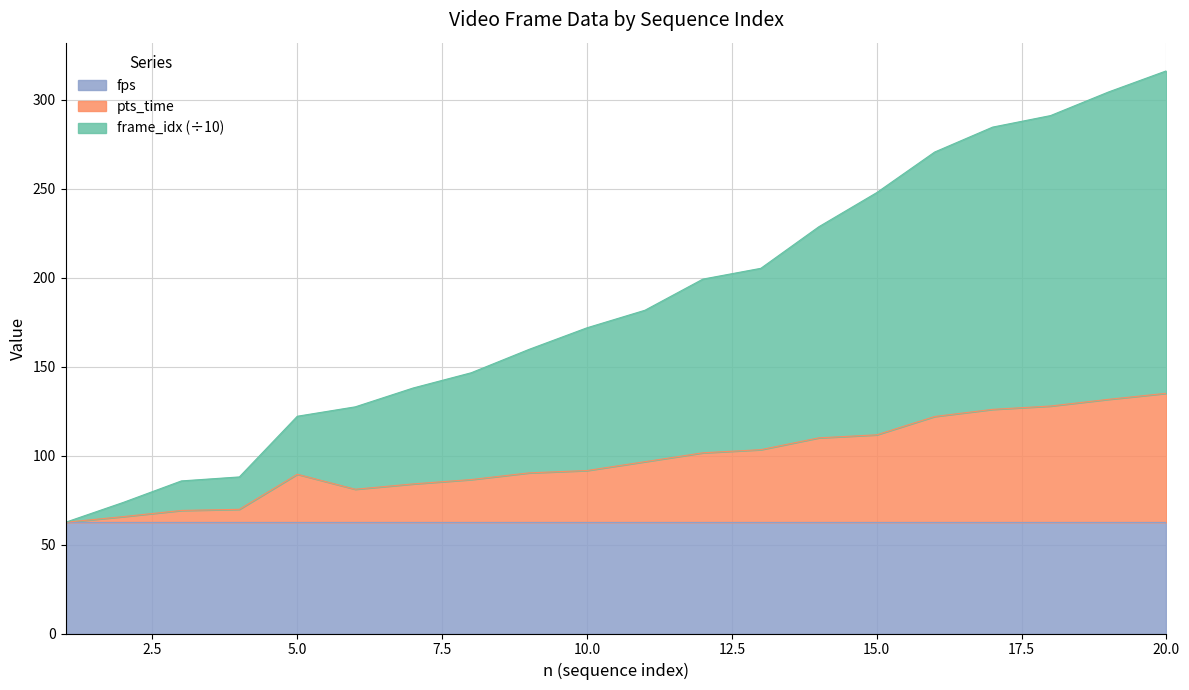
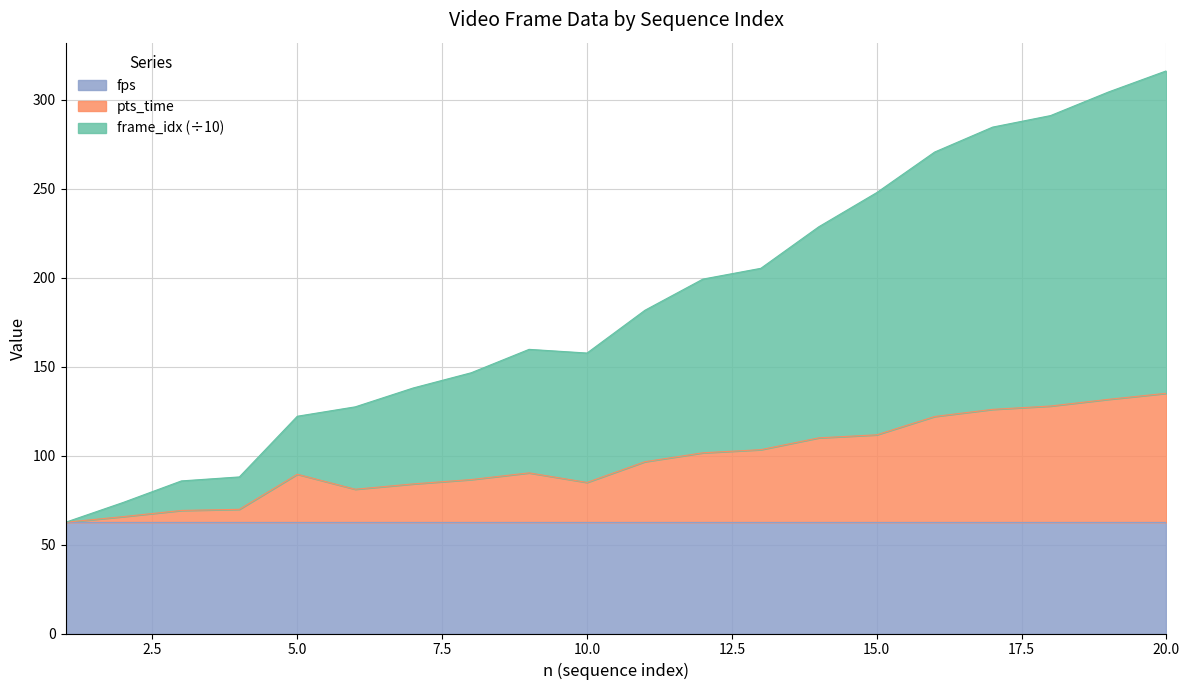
  {
    "fps": {
      "5.0": 63,
      "10.0": 63,
      "15.0": 63,
      "20.0": 63
    },
    "pts_time": {
-     "10.0": 92
+     "10.0": 85
    },
    "frame_idx (÷10)": {
-     "10.0": 80
+     "10.0": 73
    }
  }
